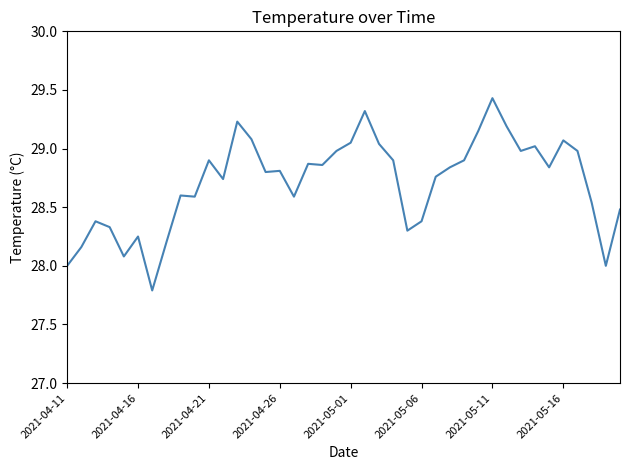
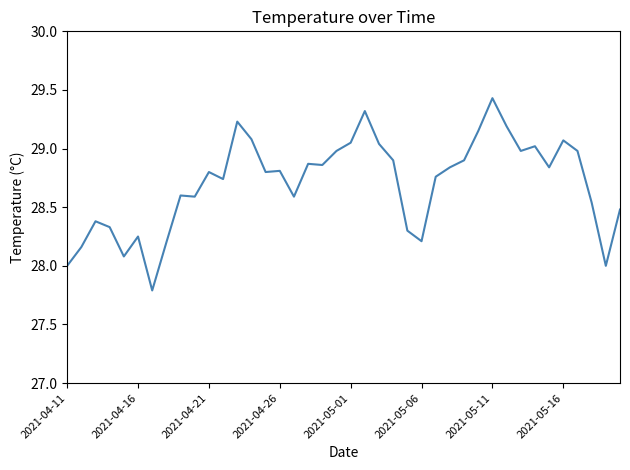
  {
    "2021-04-11": 28.00,
    "2021-04-16": 28.25,
-   "2021-04-21": 28.9,
+   "2021-04-21": 28.8,
    "2021-04-26": 28.81,
    "2021-05-01": 29.05,
-   "2021-05-06": 28.38,
+   "2021-05-06": 28.21,
    "2021-05-11": 29.43,
    "2021-05-16": 29.07
  }
